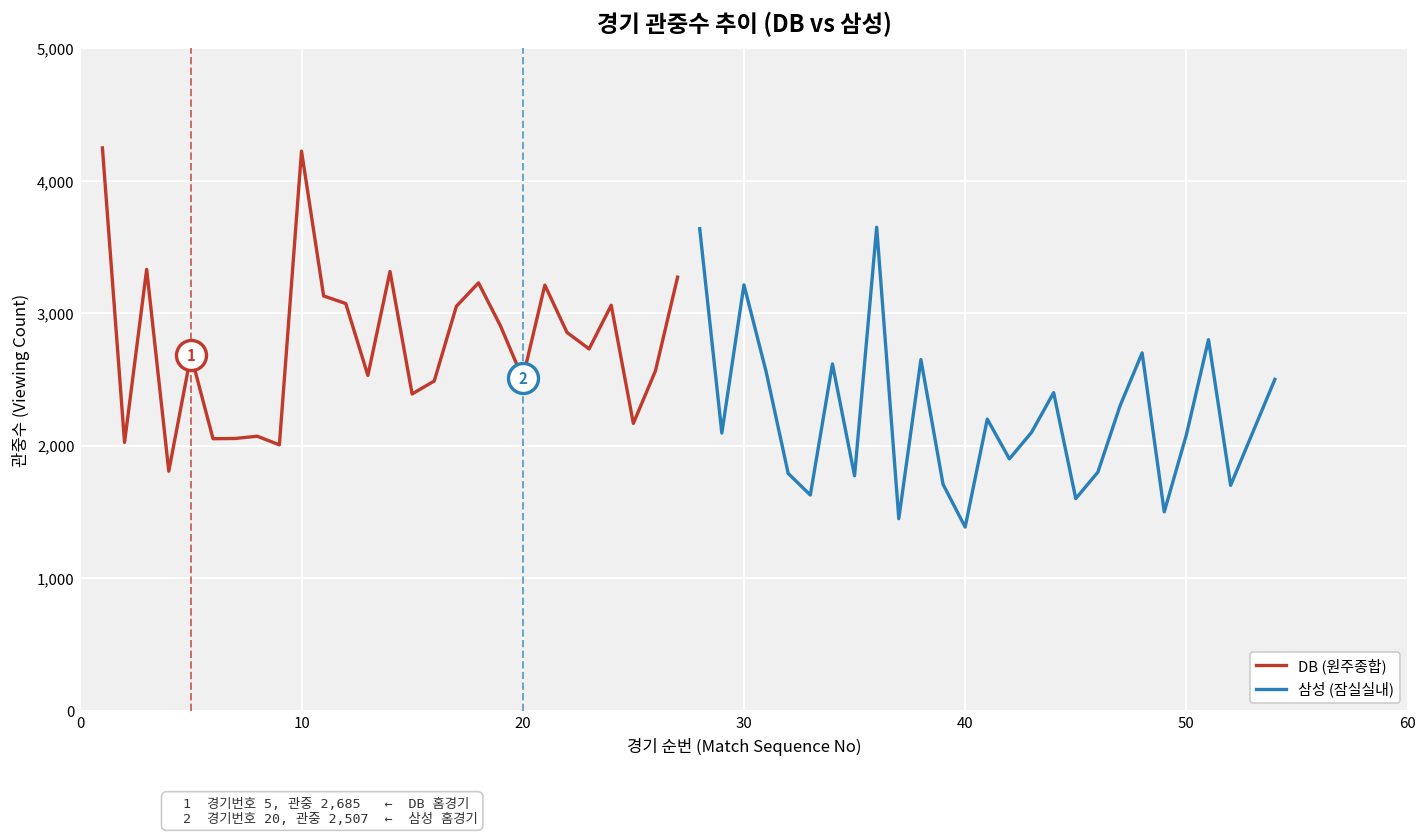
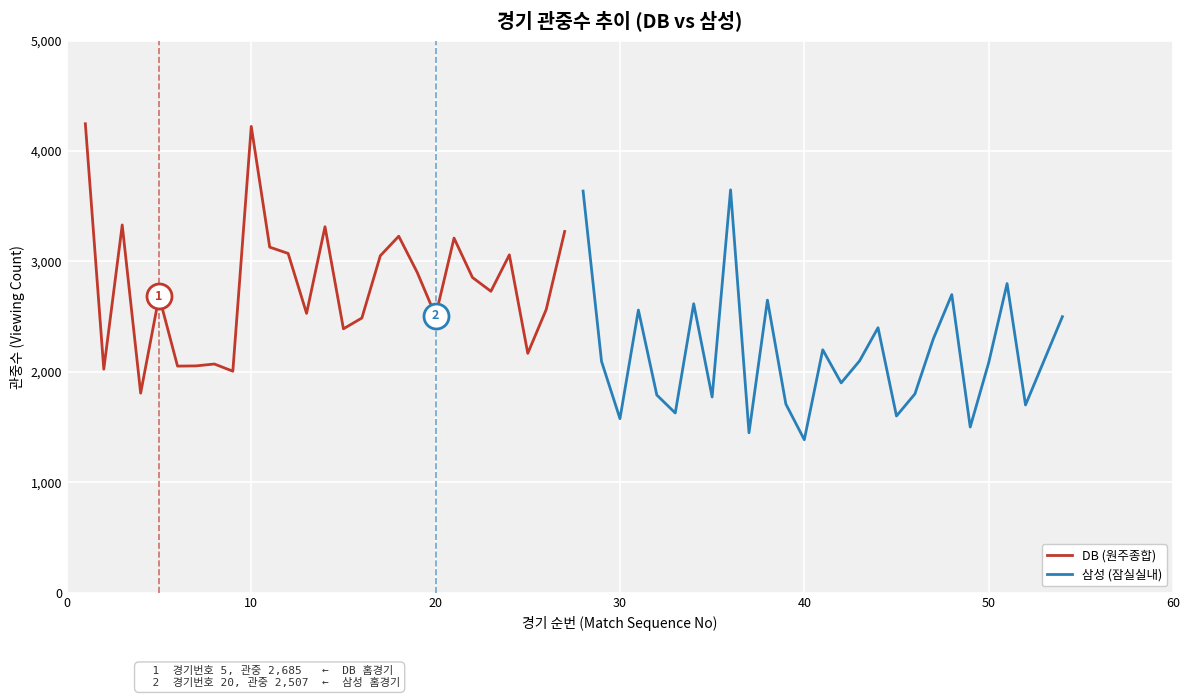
  {
    "DB (원주종합)": {
      "10": "4,220"
    },
    "삼성 (잠실실내)": {
-     "30": "3,210",
+     "30": "1,580",
      "40": "1,390",
      "50": "2,080"
    }
  }
